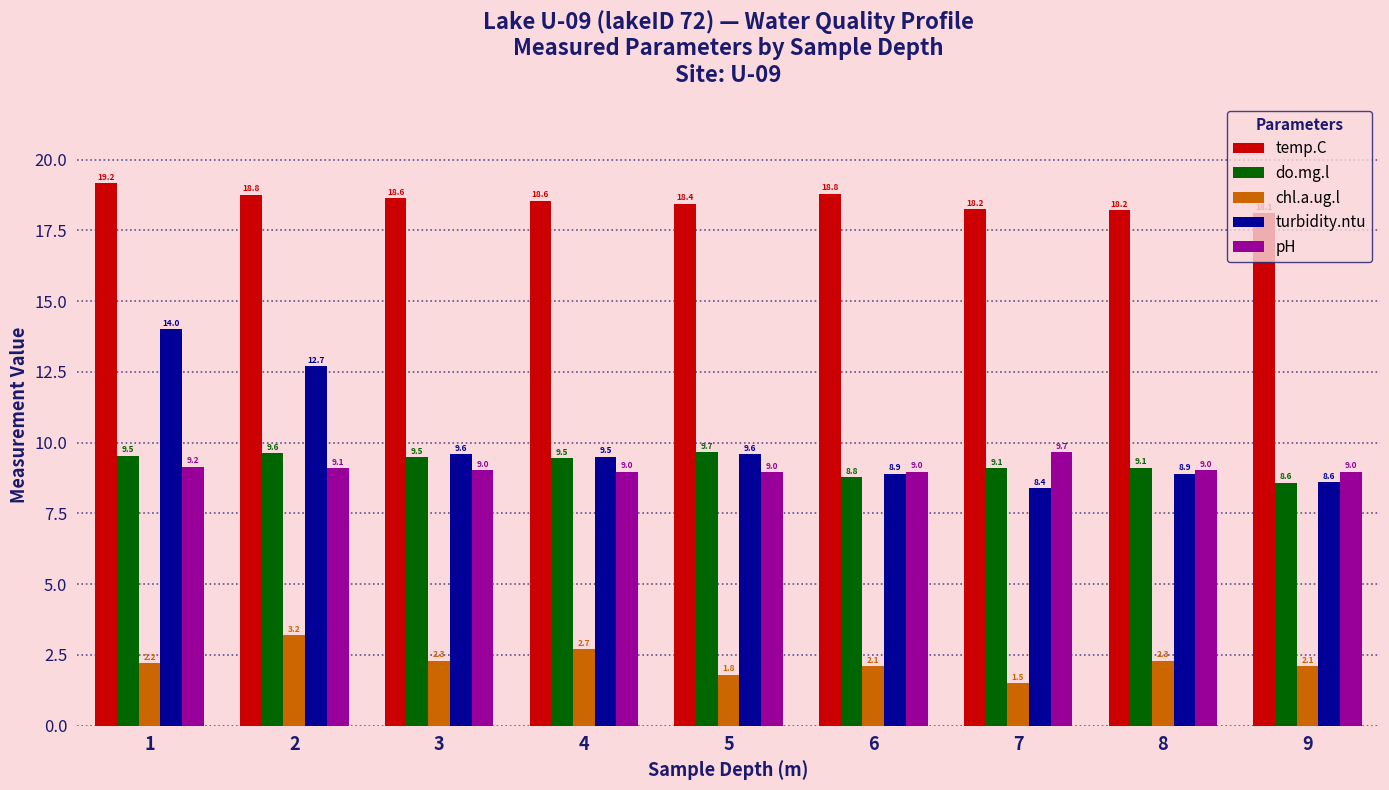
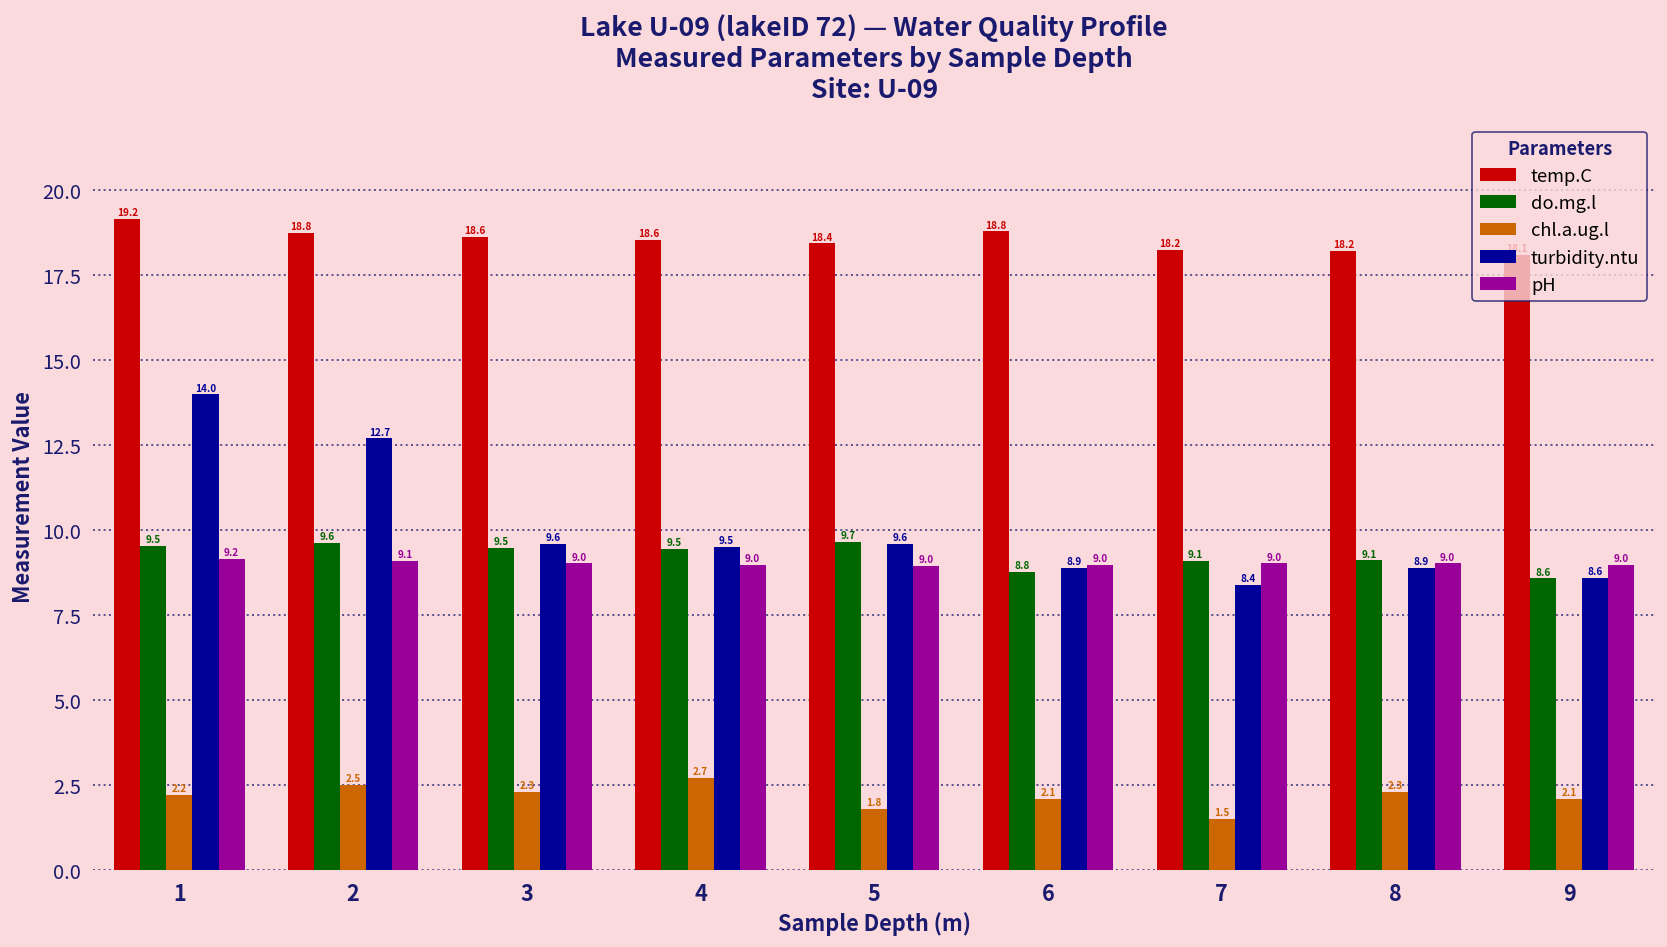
  {
    "temp.C": {
      "1": 19.2,
      "2": 18.8,
      "3": 18.6,
      "4": 18.6,
      "5": 18.4,
      "6": 18.8,
      "7": 18.2,
      "8": 18.2
    },
    "do.mg.l": {
      "1": 9.5,
      "2": 9.6,
      "3": 9.5,
      "4": 9.5,
      "5": 9.7,
      "6": 8.8,
      "7": 9.1,
      "8": 9.1,
      "9": 8.6
    },
    "chl.a.ug.l": {
      "1": 2.2,
-     "2": 3.2,
+     "2": 2.5,
      "3": 2.3,
      "4": 2.7,
      "5": 1.8,
      "6": 2.1,
      "7": 1.5,
      "8": 2.3,
      "9": 2.1
    },
    "turbidity.ntu": {
      "1": 14.0,
      "2": 12.7,
      "3": 9.6,
      "4": 9.5,
      "5": 9.6,
      "6": 8.9,
      "7": 8.4,
      "8": 8.9,
      "9": 8.6
    },
    "pH": {
      "1": 9.2,
      "2": 9.1,
      "3": 9.0,
      "4": 9.0,
      "5": 9.0,
      "6": 9.0,
-     "7": 9.7,
+     "7": 9.0,
      "8": 9.0,
      "9": 9.0
    }
  }
